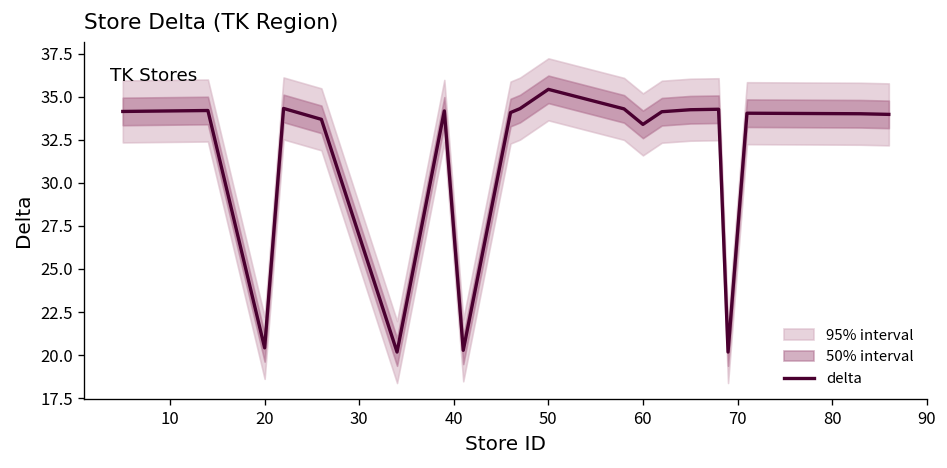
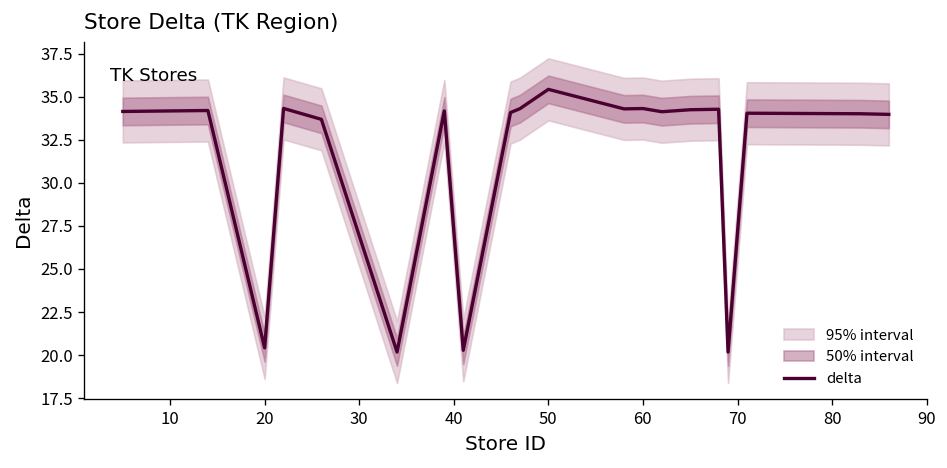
  {
    "delta": {
      "20": 20.4,
      "50": 35.4,
-     "60": 33.4
+     "60": 34.3
    }
  }
